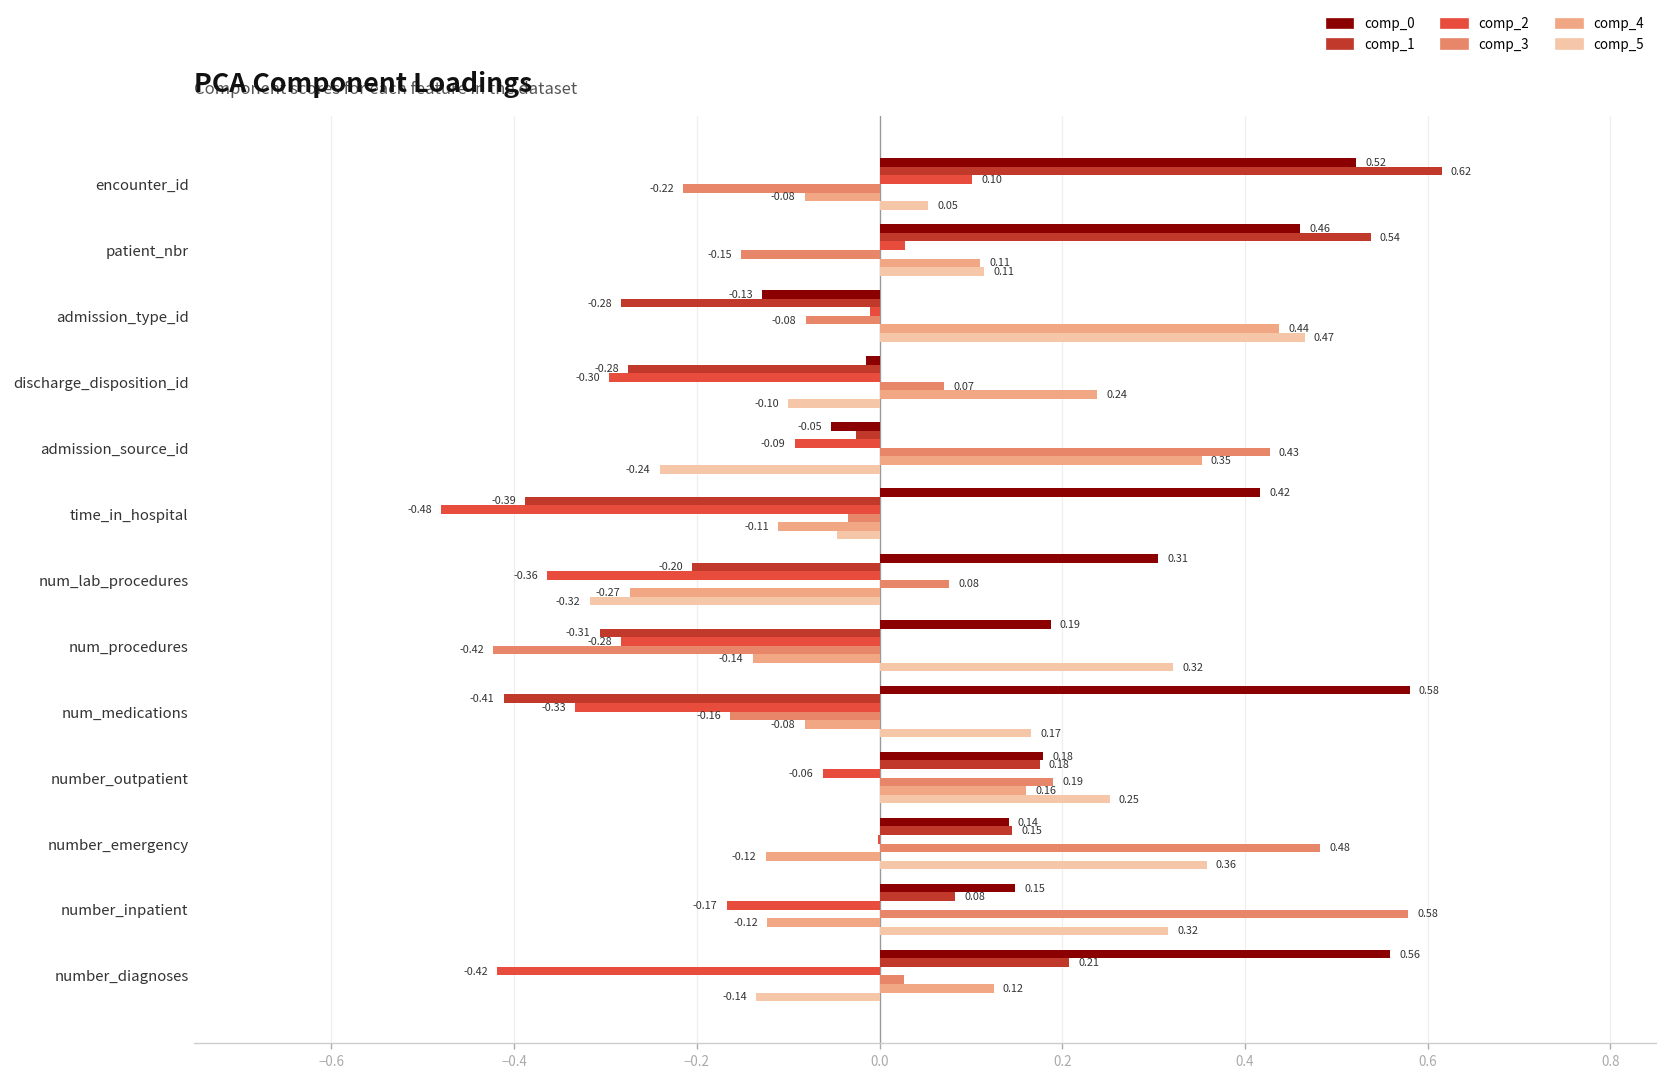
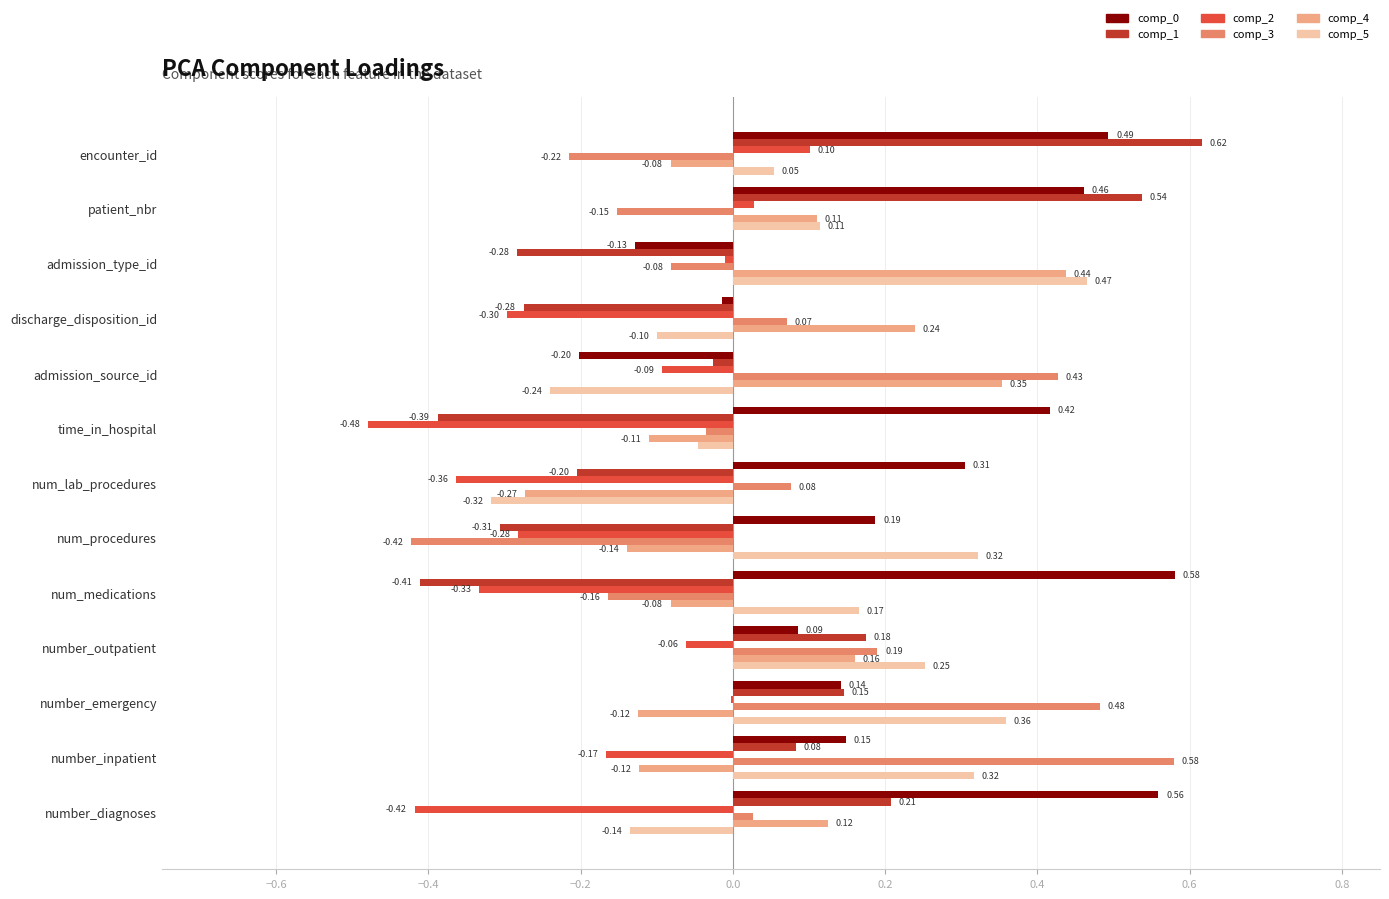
  {
    "comp_0": {
-     "encounter_id": 0.52,
+     "encounter_id": 0.49,
      "patient_nbr": 0.46,
      "admission_type_id": -0.13,
-     "admission_source_id": -0.05,
+     "admission_source_id": -0.20,
      "time_in_hospital": 0.42,
      "num_lab_procedures": 0.31,
      "num_procedures": 0.19,
      "num_medications": 0.58,
-     "number_outpatient": 0.18,
+     "number_outpatient": 0.09,
      "number_inpatient": 0.15,
      "number_diagnoses": 0.56
    }
  }
